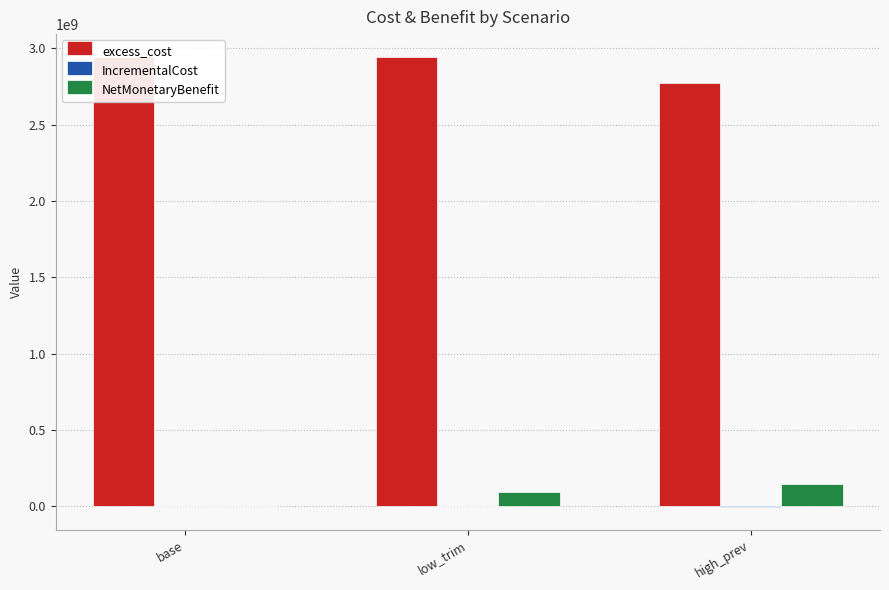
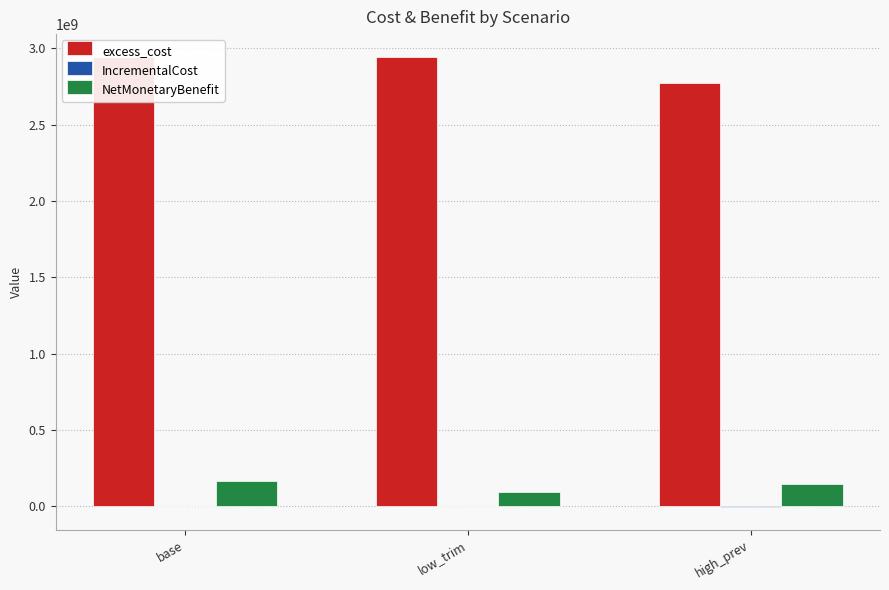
  {
    "excess_cost": {
      "low_trim": 2940000000,
      "high_prev": 2770000000
    },
    "NetMonetaryBenefit": {
-     "base": 0,
+     "base": 170000000,
      "low_trim": 90000000,
      "high_prev": 140000000
    }
  }
